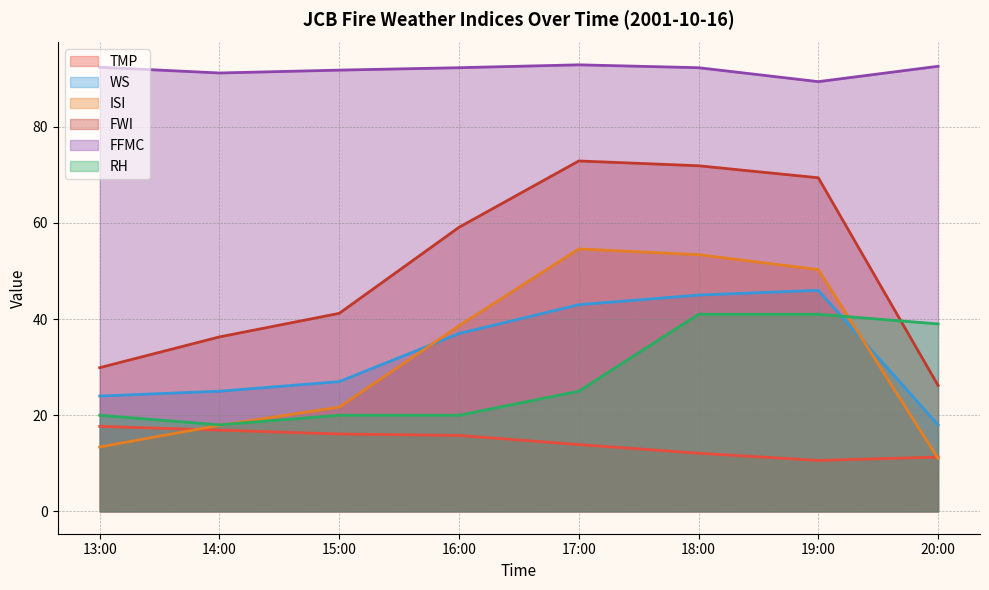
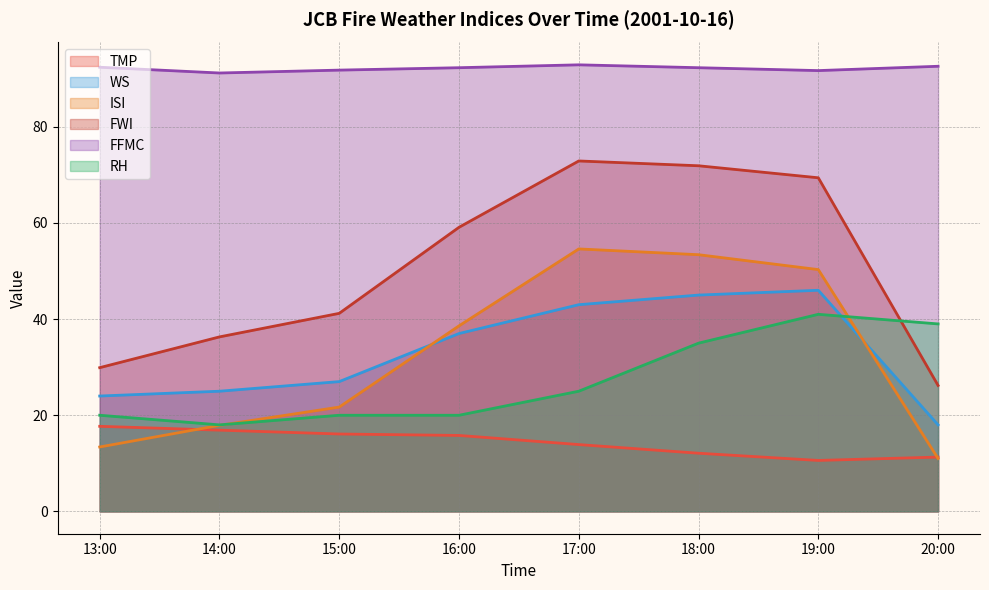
  {
    "WS": {
      "13:00": 24,
      "14:00": 25,
      "15:00": 27,
      "16:00": 37,
      "17:00": 43,
      "18:00": 45,
      "19:00": 46,
      "20:00": 18
    },
    "FFMC": {
      "14:00": 91,
      "15:00": 92,
      "16:00": 92,
      "17:00": 93,
      "18:00": 92,
-     "19:00": 89,
+     "19:00": 92,
      "20:00": 93
    },
    "RH": {
      "13:00": 20,
      "15:00": 20,
      "16:00": 20,
      "17:00": 25,
-     "18:00": 41,
+     "18:00": 35,
      "19:00": 41,
      "20:00": 39
    }
  }
